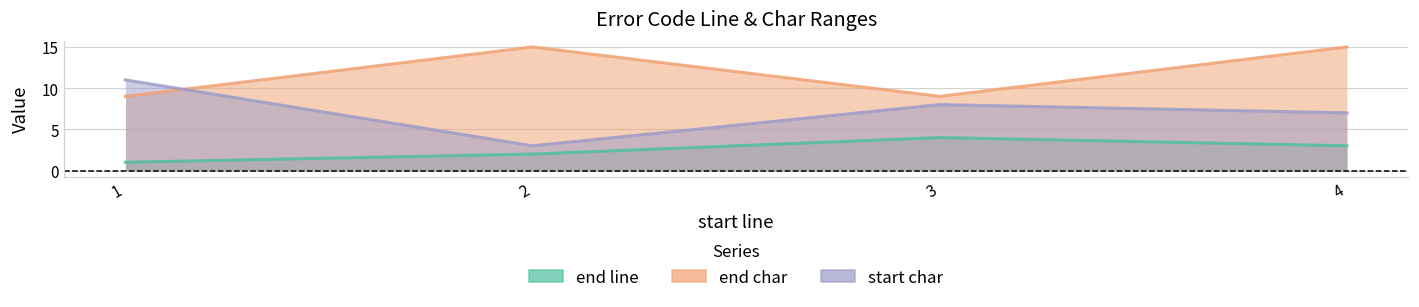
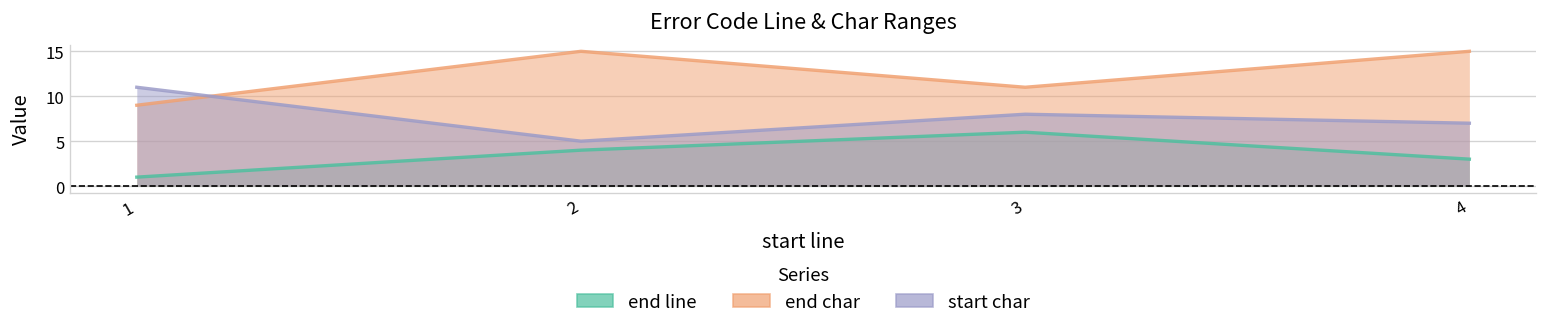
  {
    "end line": {
      "1": 1,
-     "2": 2,
-     "3": 4,
+     "2": 4,
+     "3": 6,
      "4": 3
    },
    "end char": {
      "1": 9,
      "2": 15,
-     "3": 9,
+     "3": 11,
      "4": 15
    },
    "start char": {
      "1": 11,
-     "2": 3,
+     "2": 5,
      "3": 8,
      "4": 7
    }
  }
